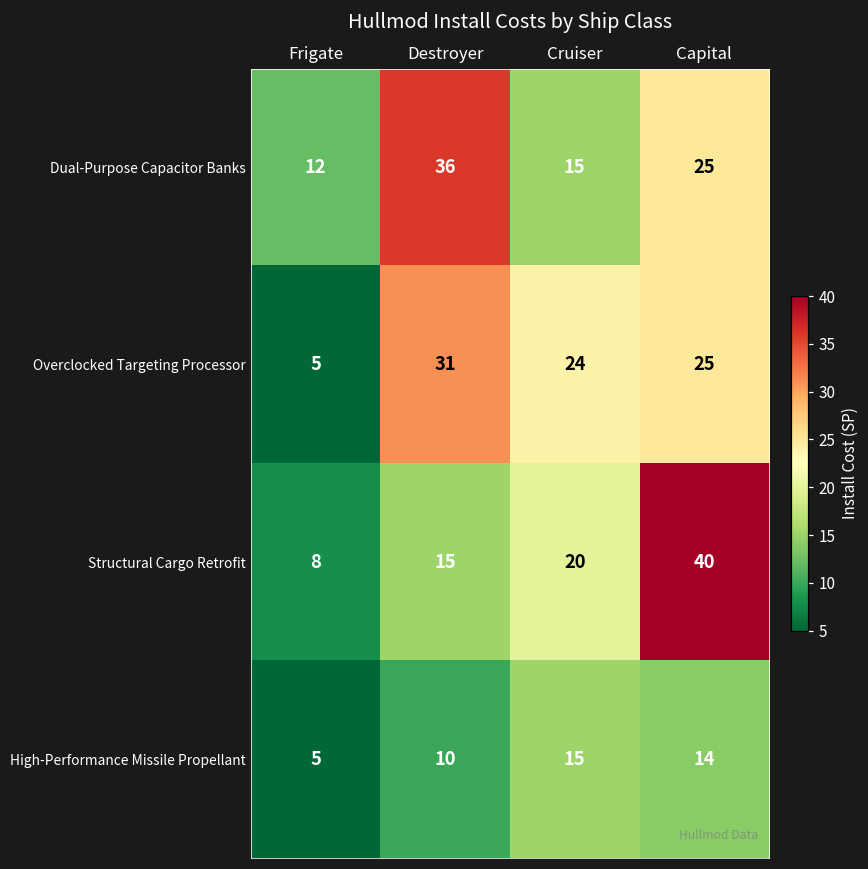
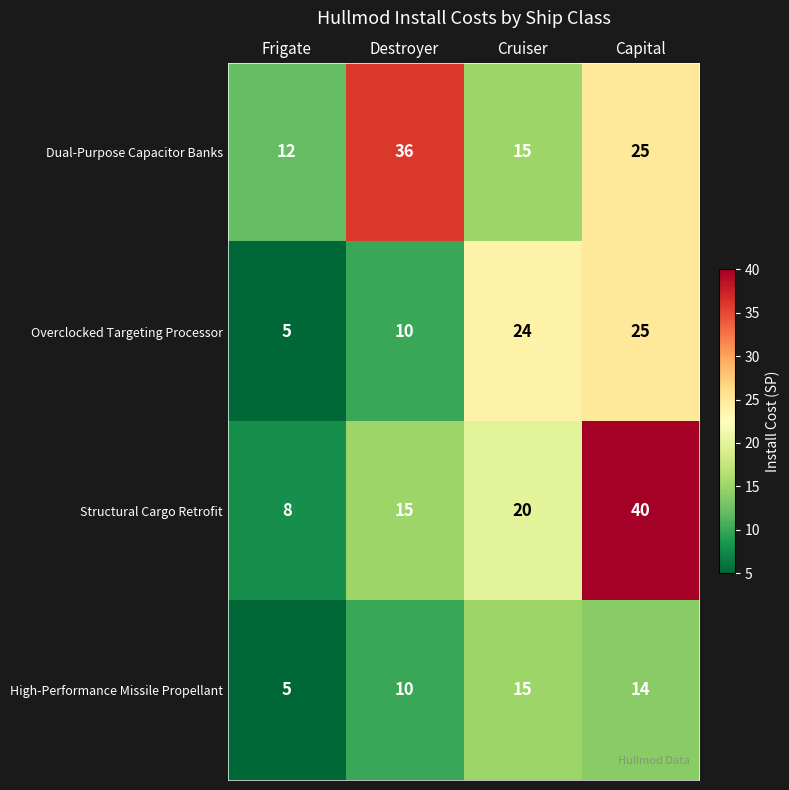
  {
    "Dual-Purpose Capacitor Banks": {
      "Frigate": 12,
      "Destroyer": 36,
      "Cruiser": 15,
      "Capital": 25
    },
    "Overclocked Targeting Processor": {
      "Frigate": 5,
-     "Destroyer": 31,
+     "Destroyer": 10,
      "Cruiser": 24,
      "Capital": 25
    },
    "Structural Cargo Retrofit": {
      "Frigate": 8,
      "Destroyer": 15,
      "Cruiser": 20,
      "Capital": 40
    },
    "High-Performance Missile Propellant": {
      "Frigate": 5,
      "Destroyer": 10,
      "Cruiser": 15
    }
  }
